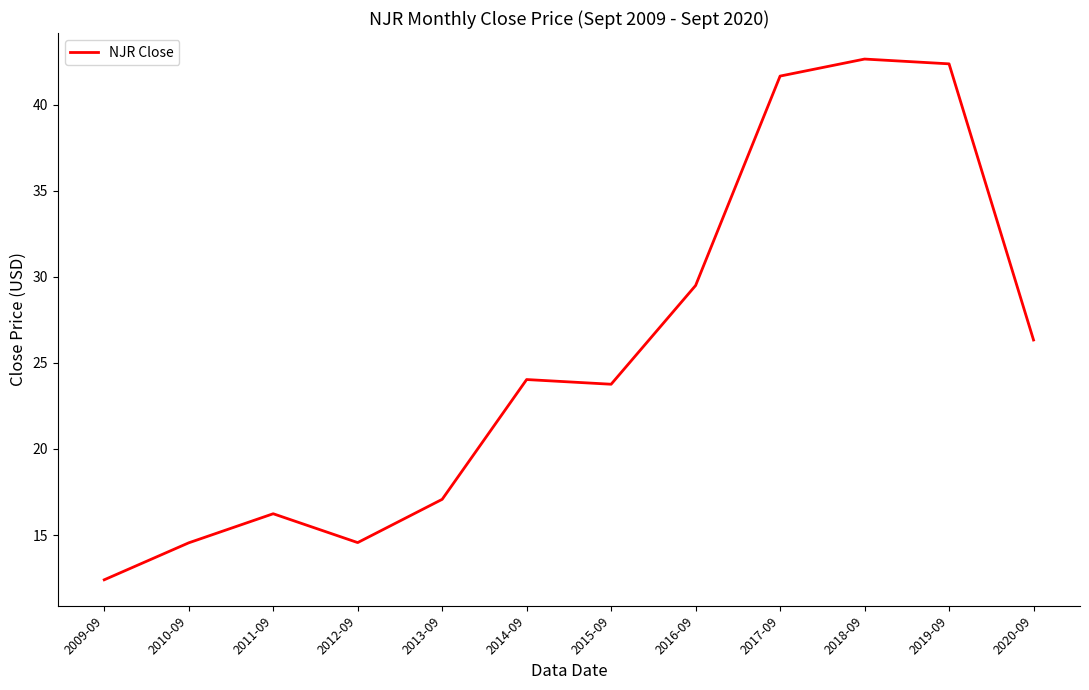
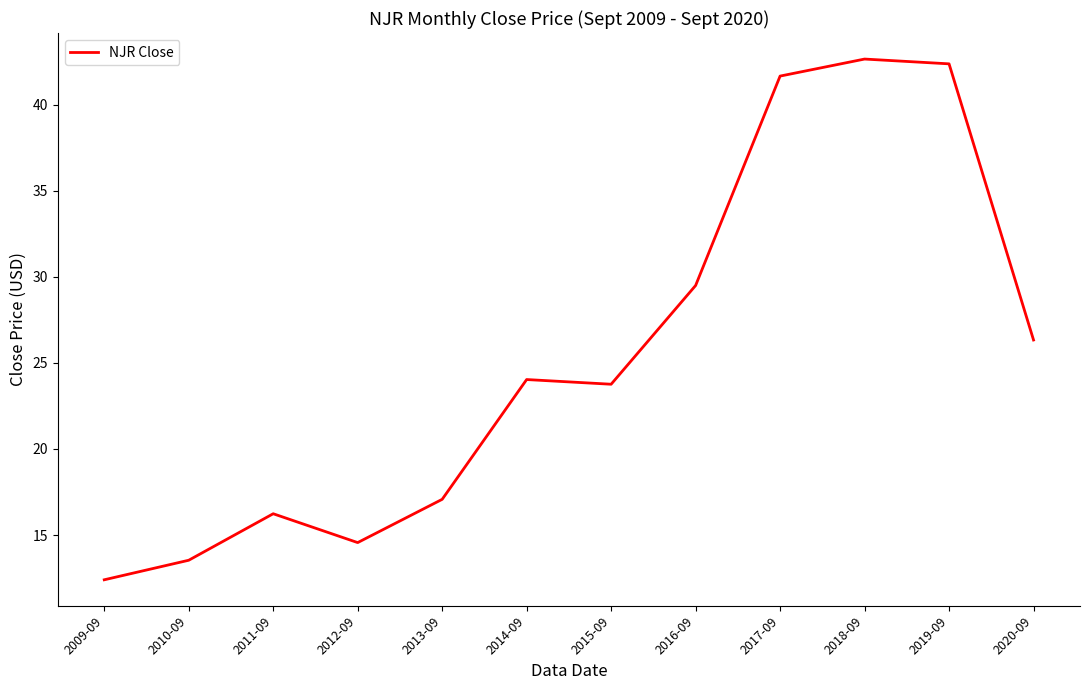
  {
    "2009-09": 12.4,
-   "2010-09": 14.5,
+   "2010-09": 13.5,
    "2011-09": 16.2,
    "2012-09": 14.6,
    "2013-09": 17.1,
    "2014-09": 24.0,
    "2015-09": 23.8,
    "2016-09": 29.5,
    "2017-09": 41.7,
    "2018-09": 42.6,
    "2019-09": 42.4,
    "2020-09": 26.3
  }
